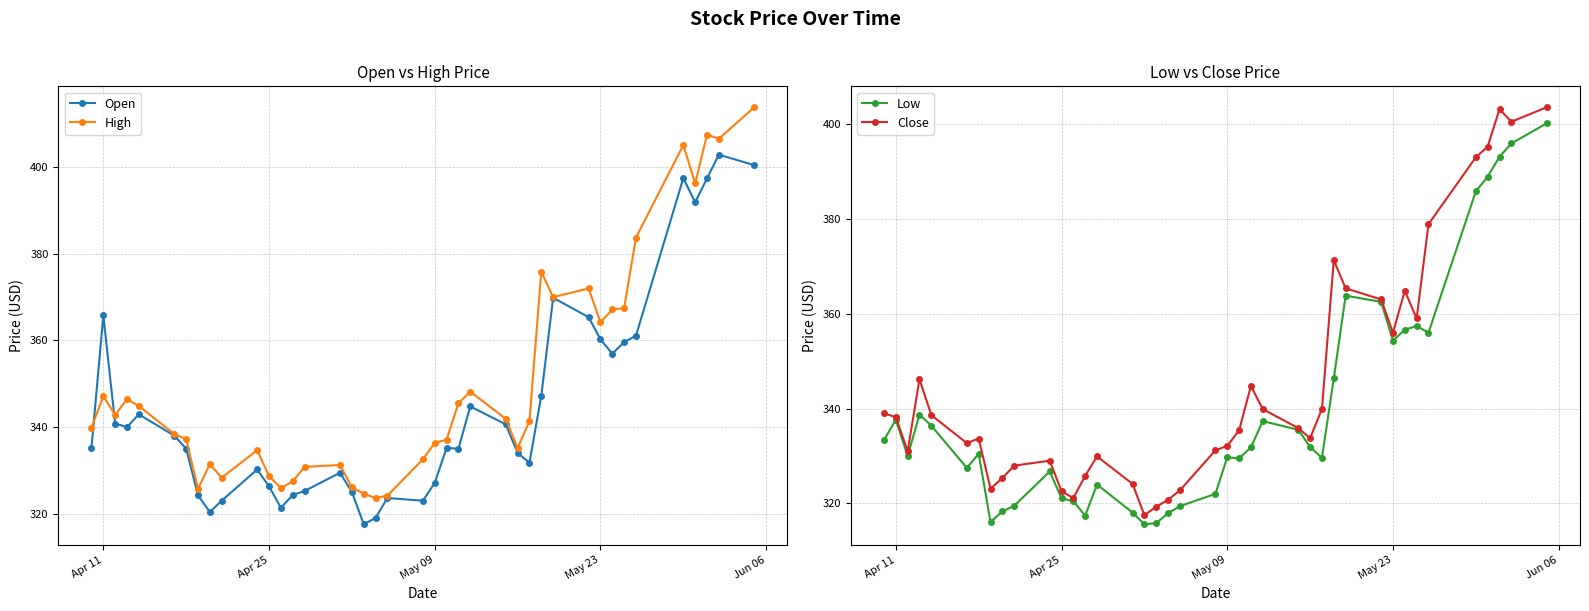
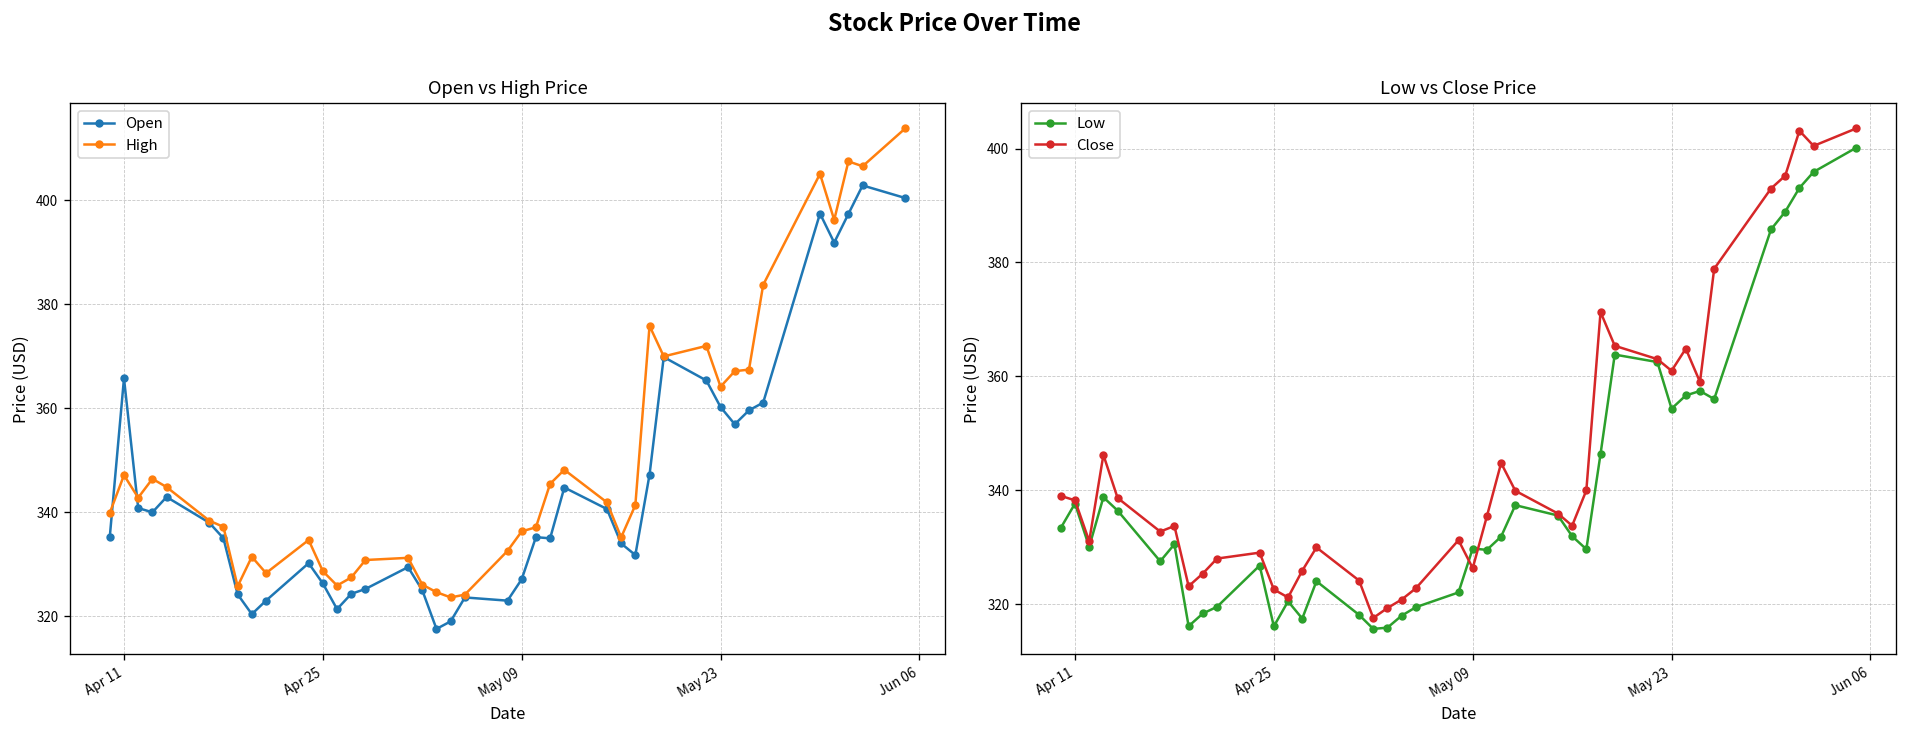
  {
    "Open vs High Price": {
      "Open": {
        "Apr 11": 366,
        "Apr 25": 326,
        "May 09": 327,
        "May 23": 360
      },
      "High": {
        "Apr 11": 347,
        "Apr 25": 329,
        "May 09": 336,
        "May 23": 364
      }
    },
    "Low vs Close Price": {
      "Low": {
        "Apr 11": 338,
-       "Apr 25": 321,
+       "Apr 25": 316,
        "May 09": 330,
        "May 23": 354
      },
      "Close": {
        "Apr 11": 338,
        "Apr 25": 323,
-       "May 09": 332,
-       "May 23": 356
+       "May 09": 326,
+       "May 23": 361
      }
    }
  }
